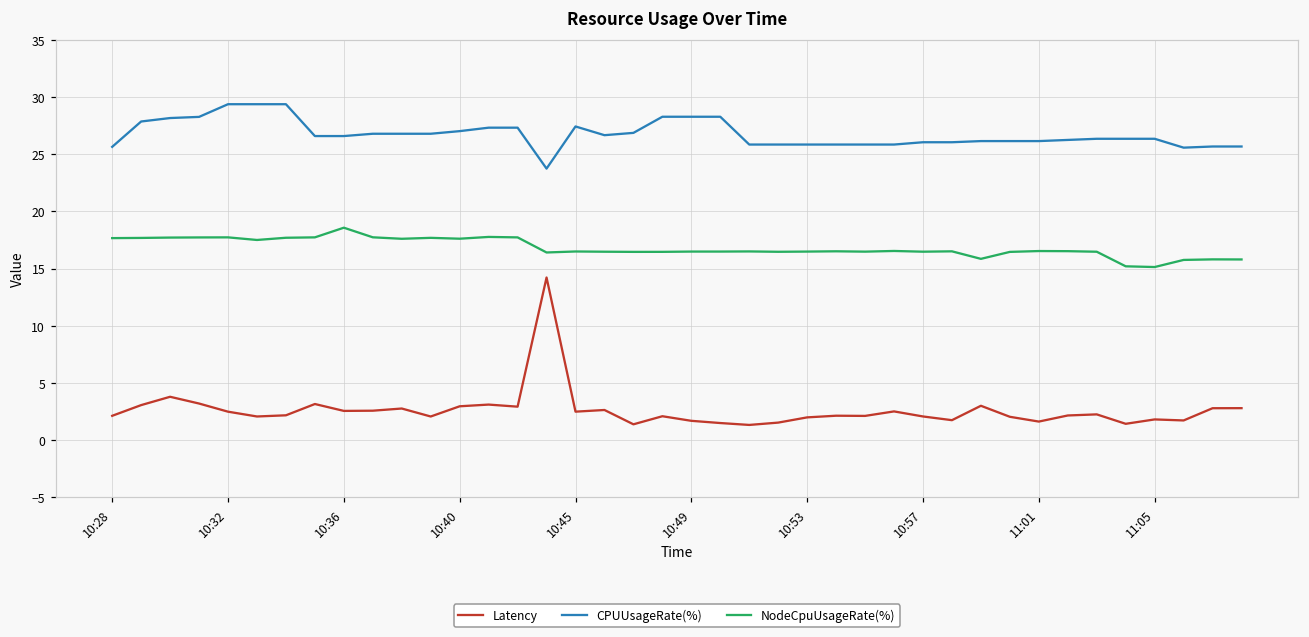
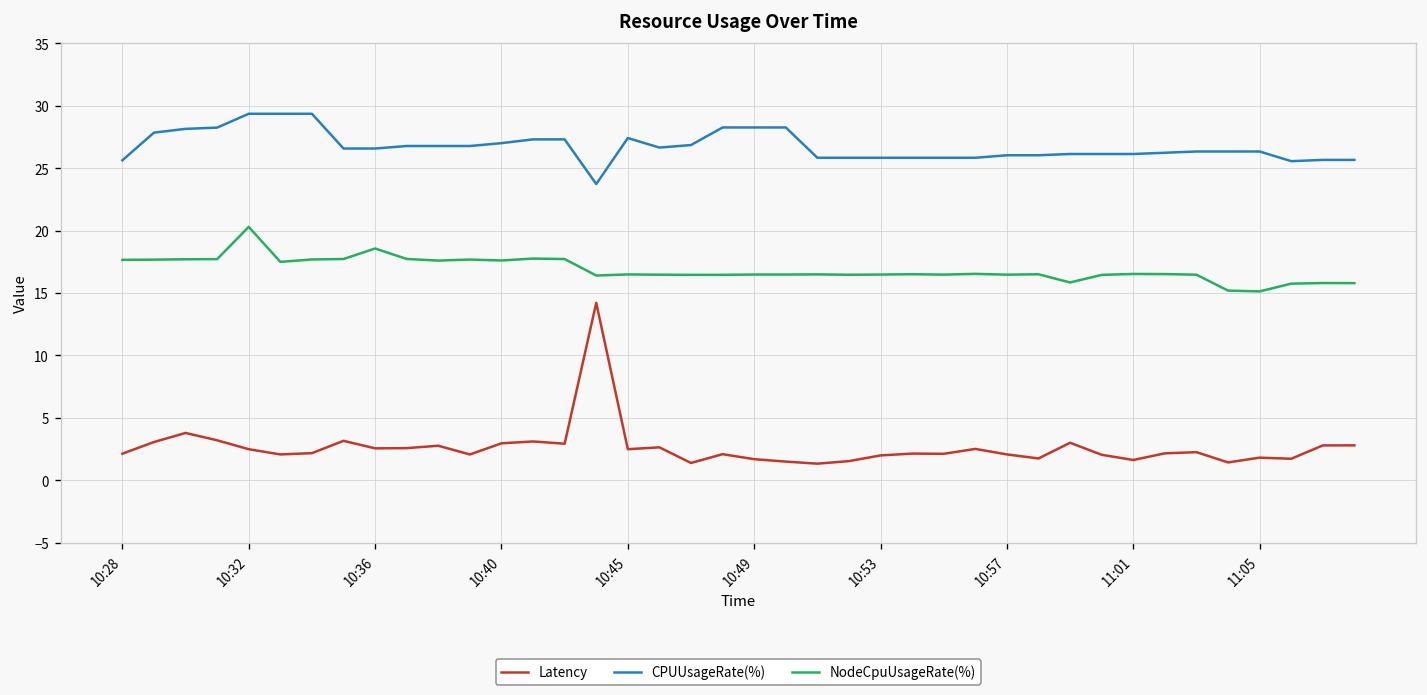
  {
    "Latency": {
      "10:28": 2.1,
      "10:32": 2.5,
      "10:36": 2.6,
      "10:40": 3.0,
      "10:45": 2.5,
      "10:49": 1.7,
      "10:53": 2.0,
      "10:57": 2.1,
      "11:01": 1.6,
      "11:05": 1.8
    },
    "CPUUsageRate(%)": {
      "10:28": 25.6,
      "10:32": 29.4,
      "10:36": 26.6,
      "10:40": 27.0,
      "10:45": 27.4,
      "10:49": 28.3,
      "10:53": 25.8,
      "10:57": 26.0,
      "11:01": 26.1,
      "11:05": 26.3
    },
    "NodeCpuUsageRate(%)": {
      "10:28": 17.7,
-     "10:32": 17.7,
+     "10:32": 20.3,
      "10:36": 18.6,
      "10:40": 17.6,
      "10:45": 16.5,
      "10:49": 16.5,
      "10:53": 16.5,
      "10:57": 16.5,
      "11:01": 16.5,
      "11:05": 15.1
    }
  }
